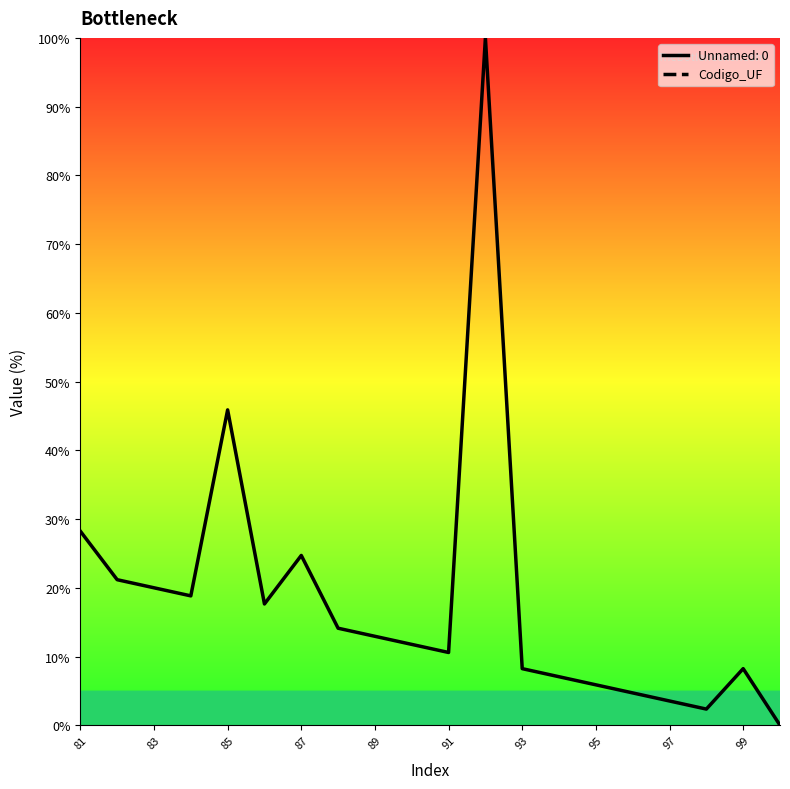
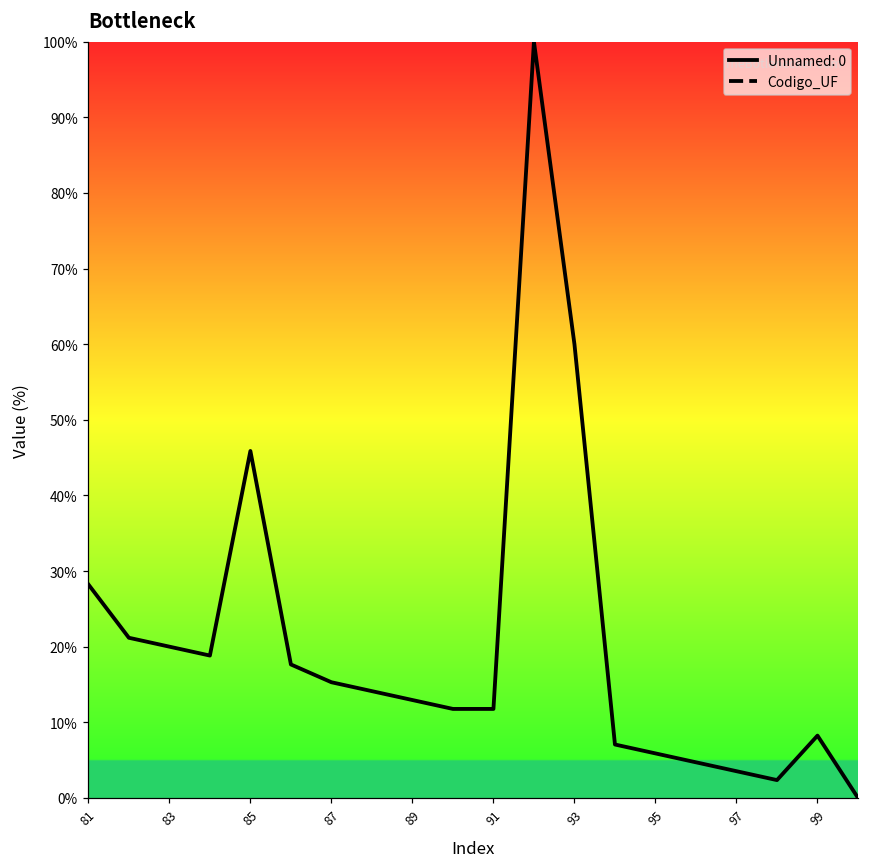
  {
    "81": "28%",
    "83": "20%",
    "85": "46%",
-   "87": "25%",
+   "87": "15%",
    "89": "13%",
-   "91": "11%",
-   "93": "8%",
+   "91": "12%",
+   "93": "60%",
    "95": "6%",
    "97": "4%",
    "99": "8%"
  }
